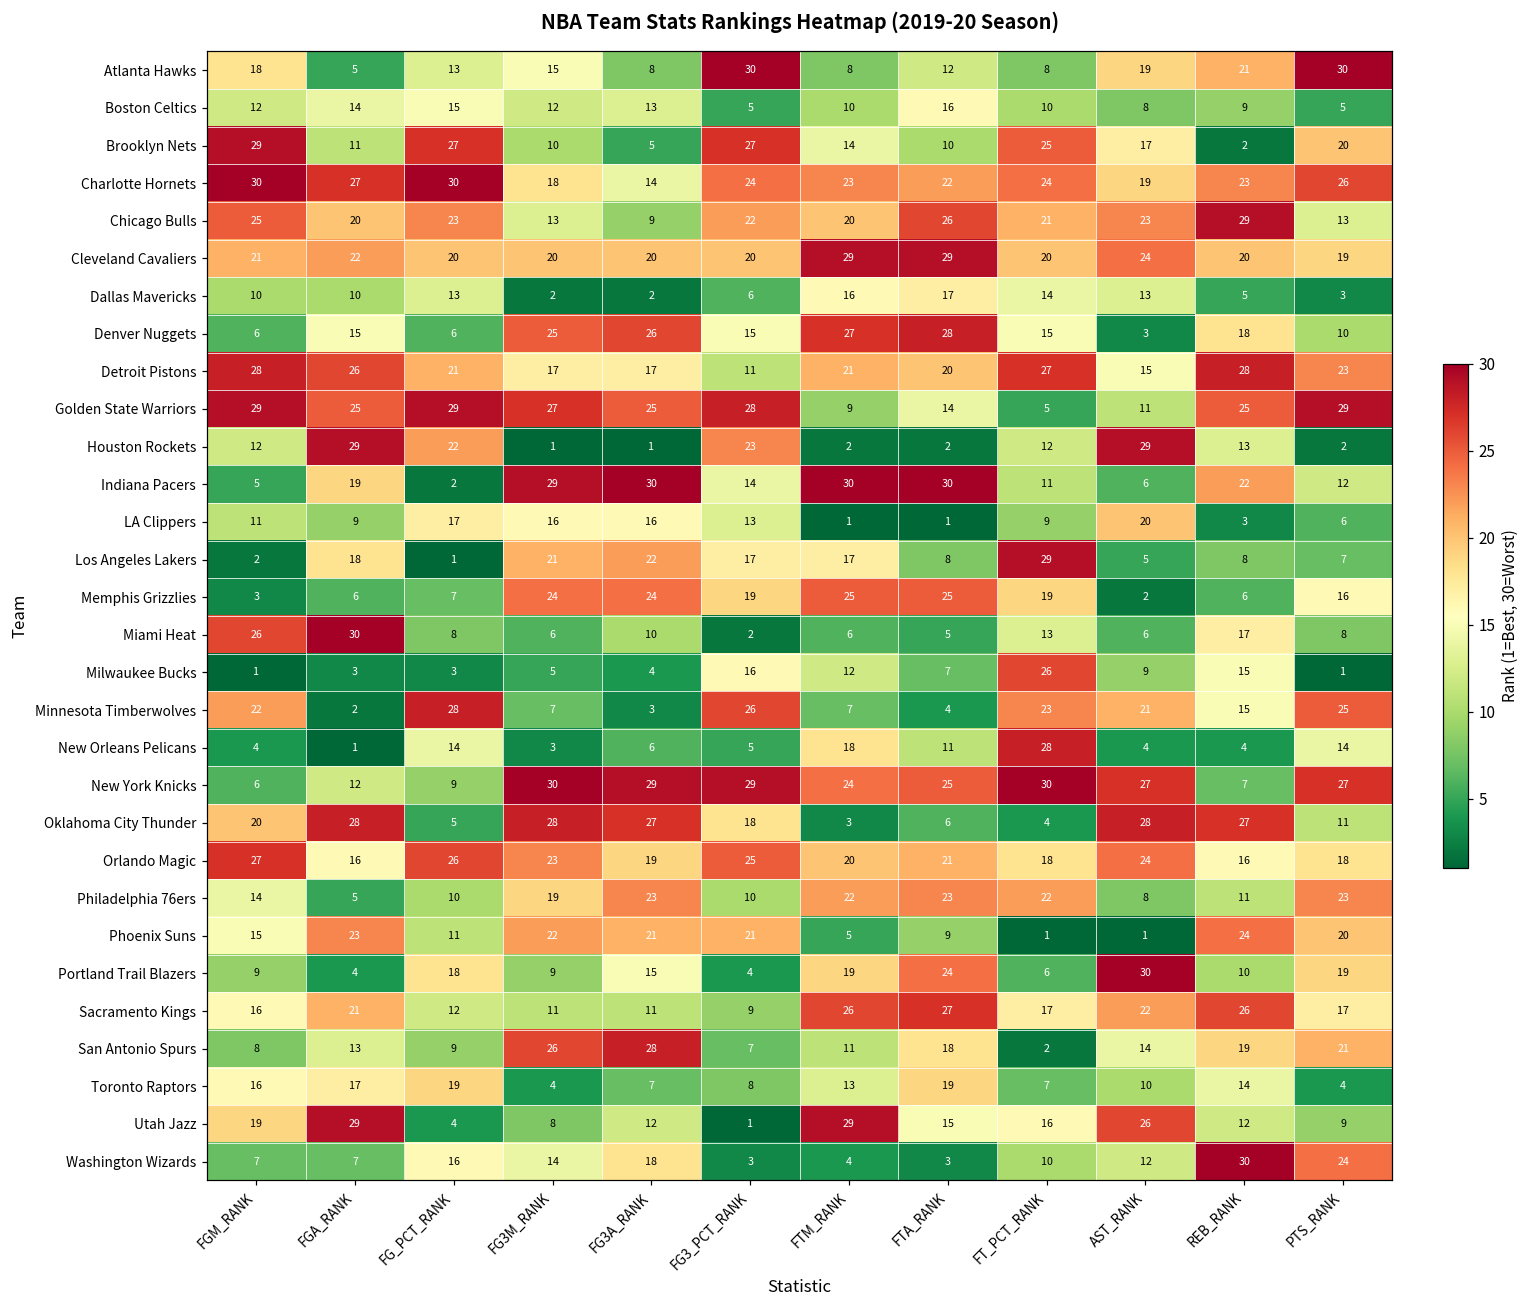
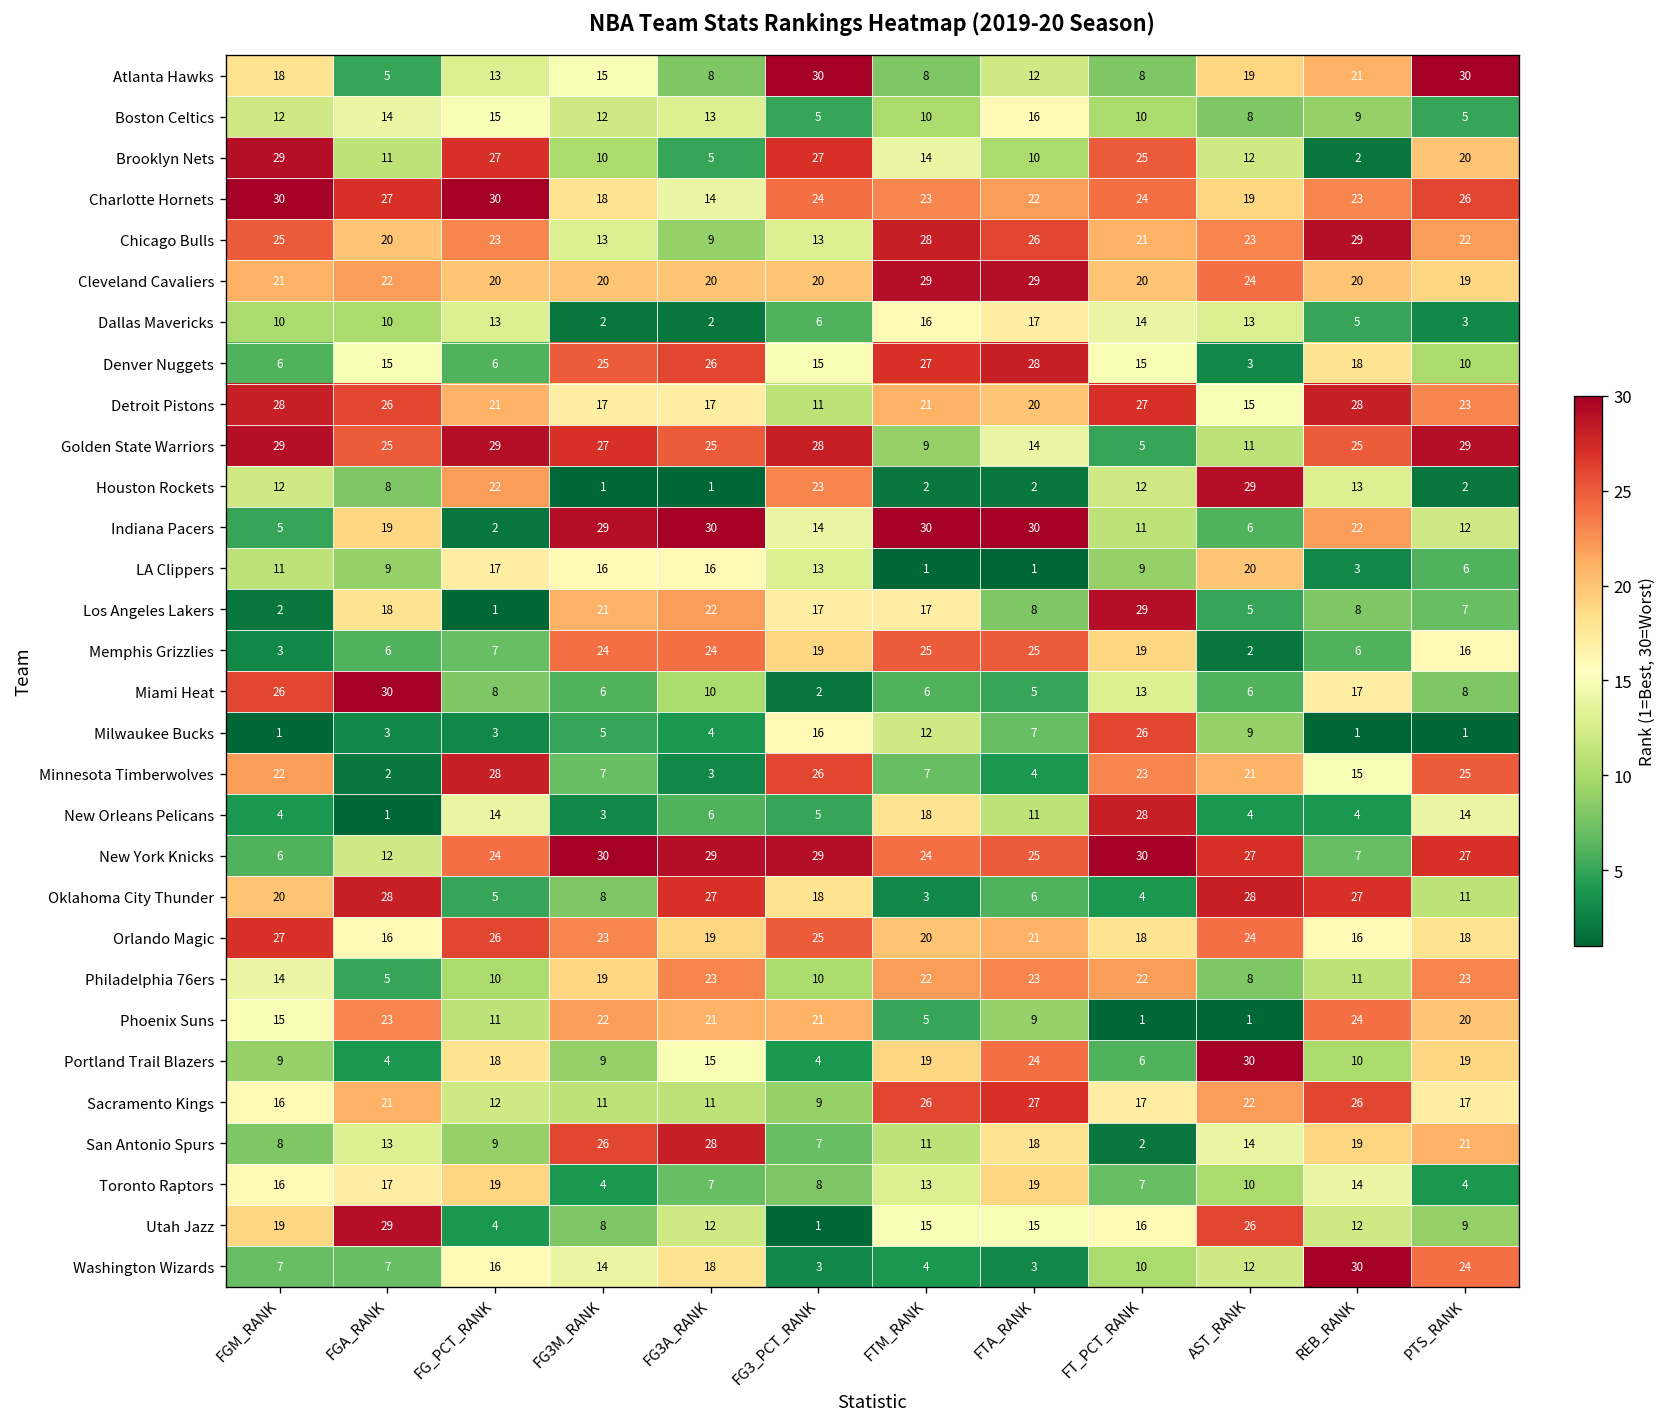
  {
    "Brooklyn Nets": {
      "FGM_RANK": 29,
      "FGA_RANK": 11,
      "FG_PCT_RANK": 27,
      "FG3M_RANK": 10,
      "FG3A_RANK": 5,
      "FG3_PCT_RANK": 27,
      "FTM_RANK": 14,
      "FTA_RANK": 10,
      "FT_PCT_RANK": 25,
-     "AST_RANK": 17,
+     "AST_RANK": 12,
      "REB_RANK": 2,
      "PTS_RANK": 20
    },
    "Chicago Bulls": {
      "FGM_RANK": 25,
      "FGA_RANK": 20,
      "FG_PCT_RANK": 23,
      "FG3M_RANK": 13,
      "FG3A_RANK": 9,
-     "FG3_PCT_RANK": 22,
-     "FTM_RANK": 20,
+     "FG3_PCT_RANK": 13,
+     "FTM_RANK": 28,
      "FTA_RANK": 26,
      "FT_PCT_RANK": 21,
      "AST_RANK": 23,
      "REB_RANK": 29,
-     "PTS_RANK": 13
+     "PTS_RANK": 22
    },
    "Houston Rockets": {
      "FGM_RANK": 12,
-     "FGA_RANK": 29,
+     "FGA_RANK": 8,
      "FG_PCT_RANK": 22,
      "FG3M_RANK": 1,
      "FG3A_RANK": 1,
      "FG3_PCT_RANK": 23,
      "FTM_RANK": 2,
      "FTA_RANK": 2,
      "FT_PCT_RANK": 12,
      "AST_RANK": 29,
      "REB_RANK": 13,
      "PTS_RANK": 2
    },
    "Milwaukee Bucks": {
      "FGM_RANK": 1,
      "FGA_RANK": 3,
      "FG_PCT_RANK": 3,
      "FG3M_RANK": 5,
      "FG3A_RANK": 4,
      "FG3_PCT_RANK": 16,
      "FTM_RANK": 12,
      "FTA_RANK": 7,
      "FT_PCT_RANK": 26,
      "AST_RANK": 9,
-     "REB_RANK": 15,
+     "REB_RANK": 1,
      "PTS_RANK": 1
    },
    "New York Knicks": {
      "FGM_RANK": 6,
      "FGA_RANK": 12,
-     "FG_PCT_RANK": 9,
+     "FG_PCT_RANK": 24,
      "FG3M_RANK": 30,
      "FG3A_RANK": 29,
      "FG3_PCT_RANK": 29,
      "FTM_RANK": 24,
      "FTA_RANK": 25,
      "FT_PCT_RANK": 30,
      "AST_RANK": 27,
      "REB_RANK": 7,
      "PTS_RANK": 27
    },
    "Oklahoma City Thunder": {
      "FGM_RANK": 20,
      "FGA_RANK": 28,
      "FG_PCT_RANK": 5,
-     "FG3M_RANK": 28,
+     "FG3M_RANK": 8,
      "FG3A_RANK": 27,
      "FG3_PCT_RANK": 18,
      "FTM_RANK": 3,
      "FTA_RANK": 6,
      "FT_PCT_RANK": 4,
      "AST_RANK": 28,
      "REB_RANK": 27,
      "PTS_RANK": 11
    },
    "Utah Jazz": {
      "FGM_RANK": 19,
      "FGA_RANK": 29,
      "FG_PCT_RANK": 4,
      "FG3M_RANK": 8,
      "FG3A_RANK": 12,
      "FG3_PCT_RANK": 1,
-     "FTM_RANK": 29,
+     "FTM_RANK": 15,
      "FTA_RANK": 15,
      "FT_PCT_RANK": 16,
      "AST_RANK": 26,
      "REB_RANK": 12,
      "PTS_RANK": 9
    }
  }
